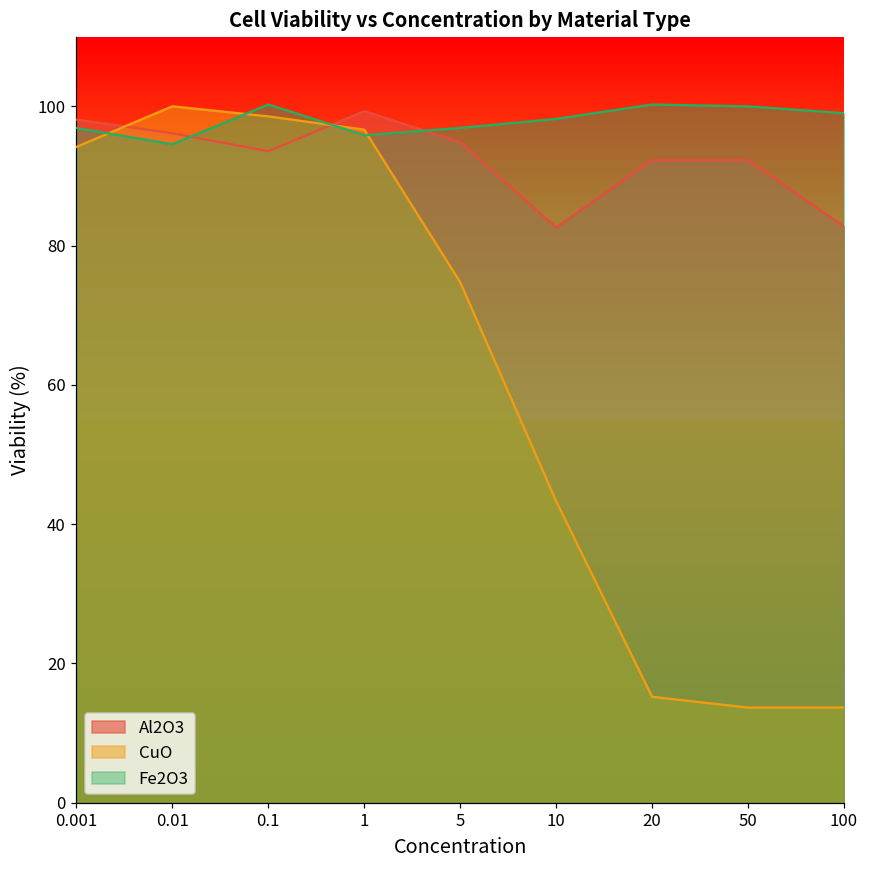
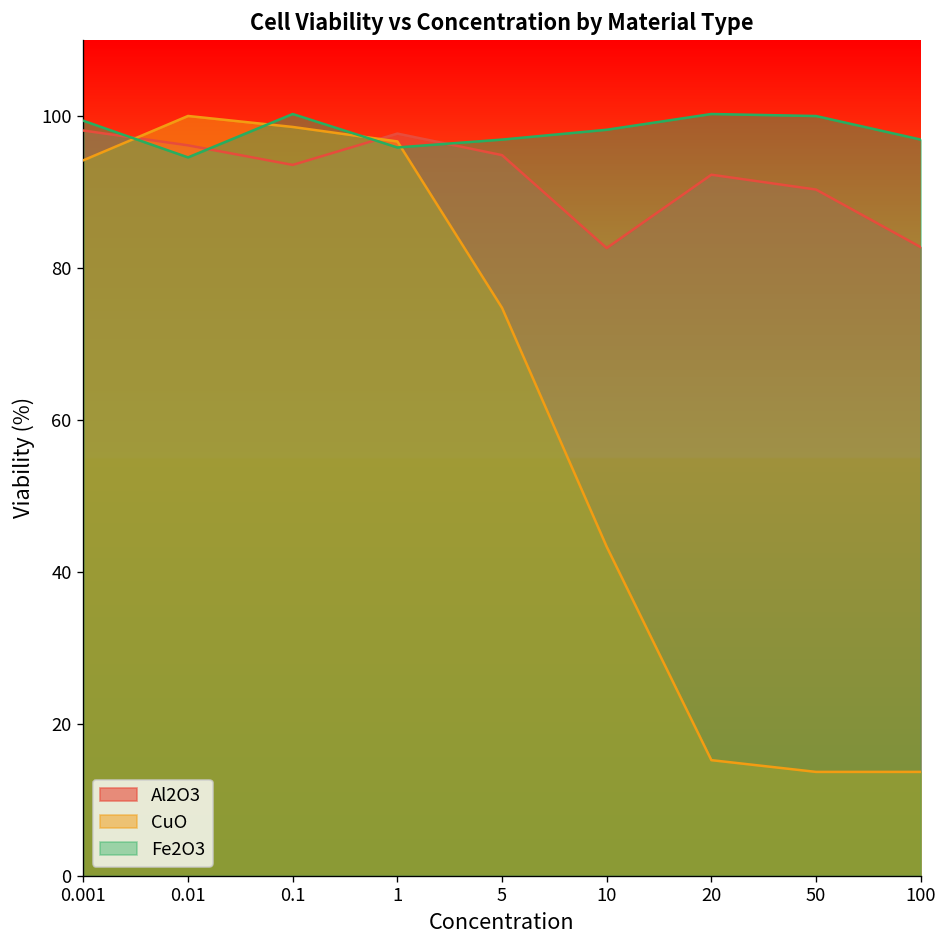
  {
    "Al2O3": {
      "0.001": 98,
      "0.01": 96,
      "0.1": 94,
-     "1": 99,
+     "1": 98,
      "5": 95,
      "10": 83,
      "20": 92,
-     "50": 92,
+     "50": 90,
      "100": 83
    },
    "CuO": {
      "0.001": 94,
      "0.01": 100,
      "0.1": 99,
      "1": 97,
      "5": 75,
      "10": 43,
      "20": 15,
      "50": 14,
      "100": 14
    },
    "Fe2O3": {
-     "0.001": 97,
+     "0.001": 99,
      "0.01": 95,
      "0.1": 100,
      "1": 96,
      "5": 97,
      "10": 98,
      "20": 100,
      "50": 100,
-     "100": 99
+     "100": 97
    }
  }
